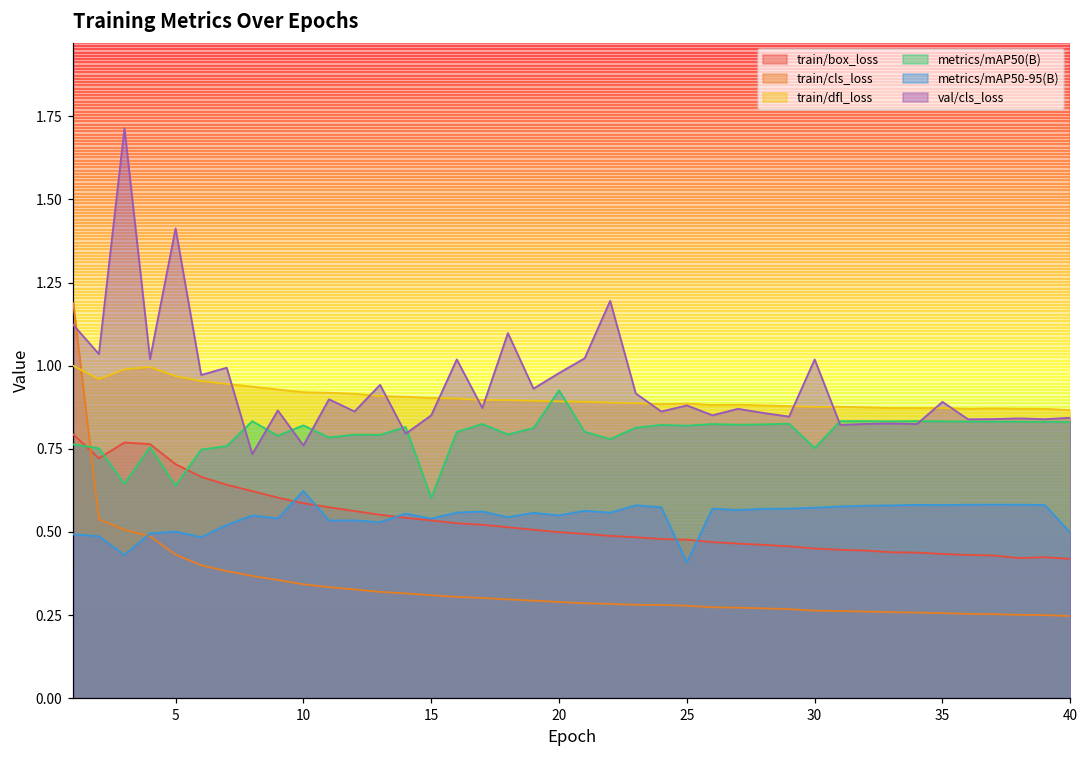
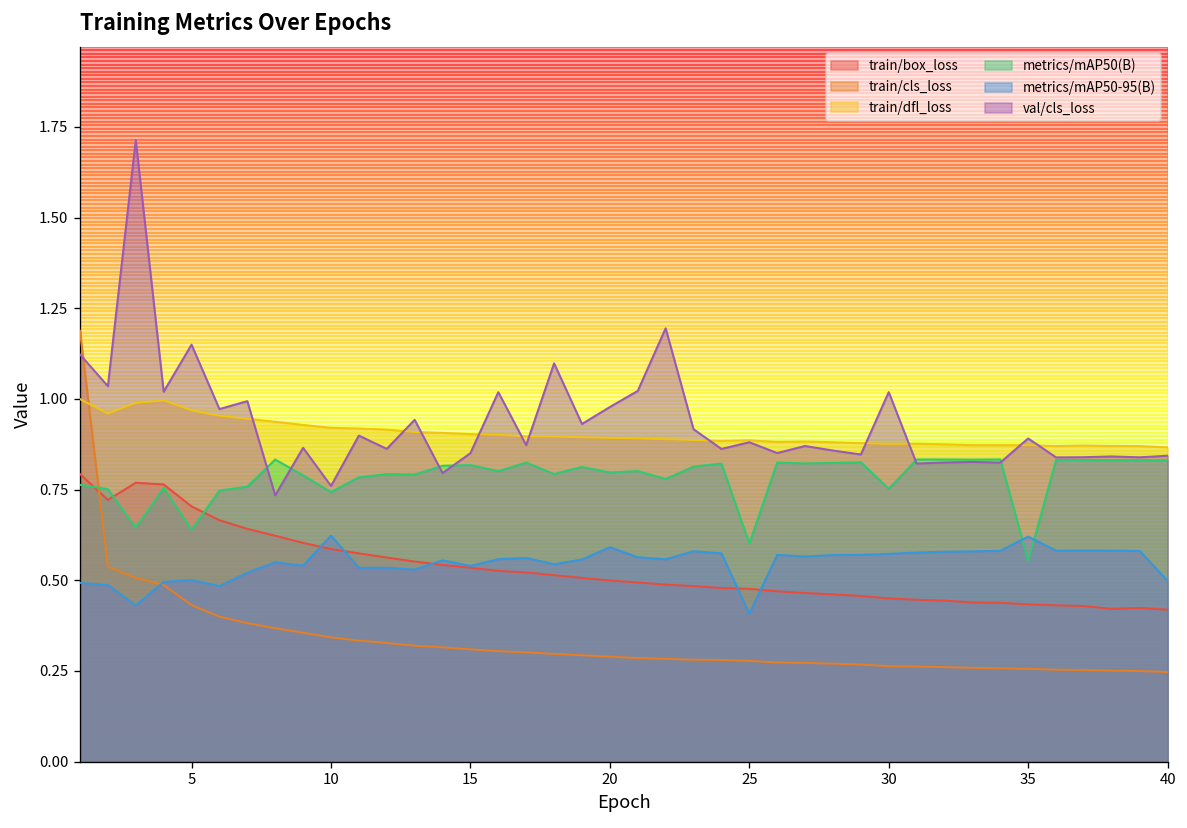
  {
    "metrics/mAP50(B)": {
      "5": 0.64,
-     "10": 0.82,
-     "15": 0.60,
-     "20": 0.93,
-     "25": 0.82,
+     "10": 0.74,
+     "15": 0.82,
+     "20": 0.80,
+     "25": 0.60,
      "30": 0.75,
-     "35": 0.83,
+     "35": 0.55,
      "40": 0.83
    },
    "metrics/mAP50-95(B)": {
      "5": 0.50,
      "10": 0.62,
-     "20": 0.55,
+     "20": 0.59,
      "25": 0.41,
      "30": 0.57,
-     "35": 0.58,
+     "35": 0.62,
      "40": 0.50
    },
    "val/cls_loss": {
-     "5": 1.41,
+     "5": 1.15,
      "10": 0.76,
      "15": 0.85,
      "20": 0.98,
      "30": 1.02,
      "35": 0.89,
      "40": 0.84
    }
  }
